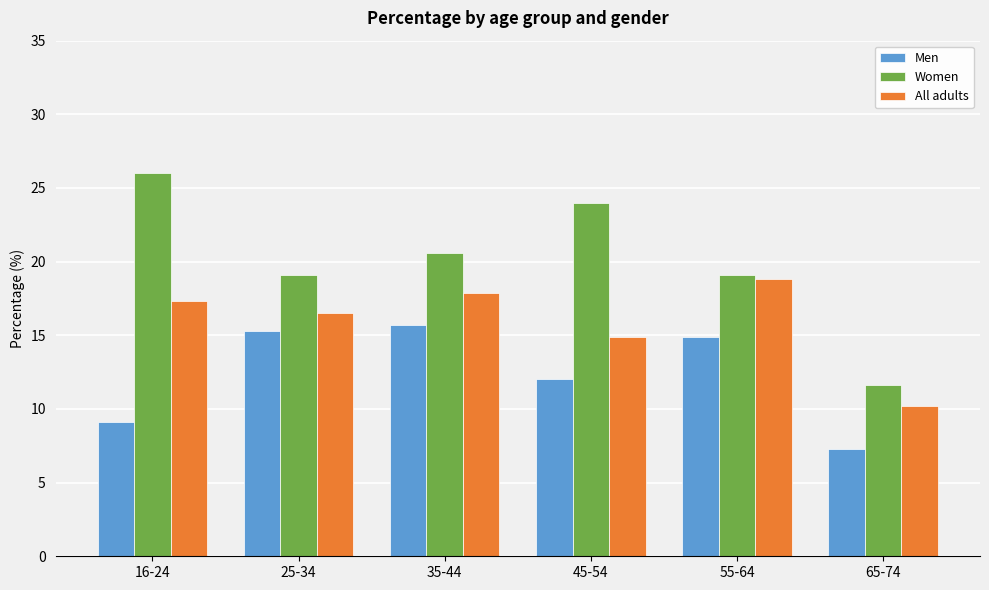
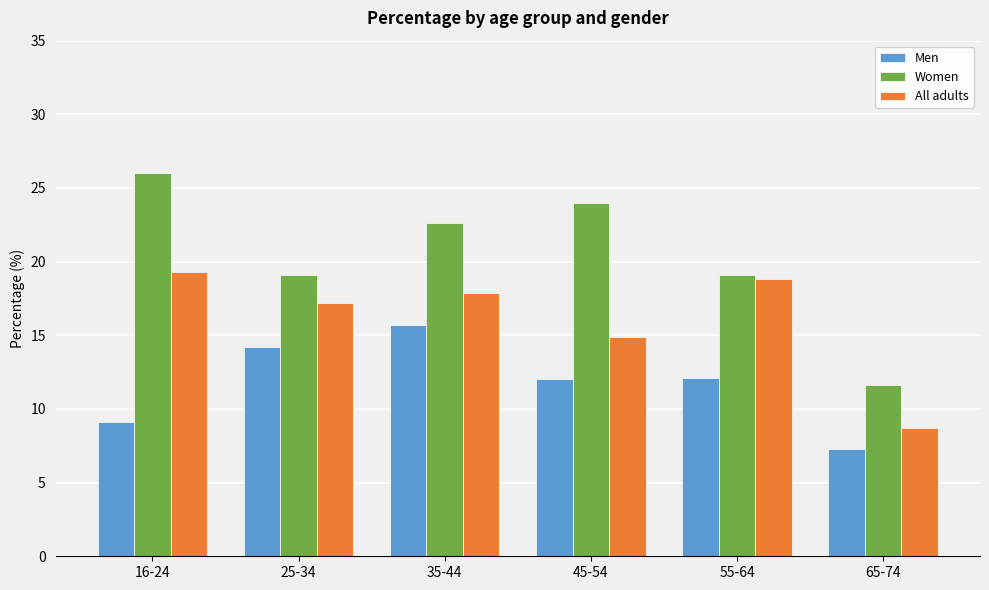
  {
    "Men": {
      "16-24": 9.1,
-     "25-34": 15.3,
+     "25-34": 14.2,
      "35-44": 15.7,
      "45-54": 12.0,
-     "55-64": 14.9,
+     "55-64": 12.1,
      "65-74": 7.3
    },
    "Women": {
      "16-24": 26.0,
      "25-34": 19.1,
-     "35-44": 20.6,
+     "35-44": 22.6,
      "45-54": 24.0,
      "55-64": 19.1,
      "65-74": 11.6
    },
    "All adults": {
-     "16-24": 17.3,
-     "25-34": 16.5,
+     "16-24": 19.3,
+     "25-34": 17.2,
      "35-44": 17.9,
      "45-54": 14.9,
      "55-64": 18.8,
-     "65-74": 10.2
+     "65-74": 8.7
    }
  }
